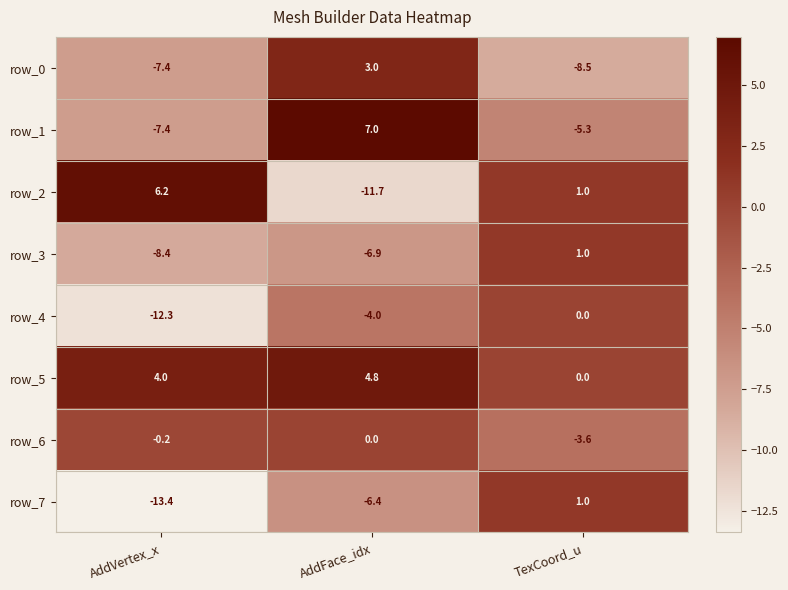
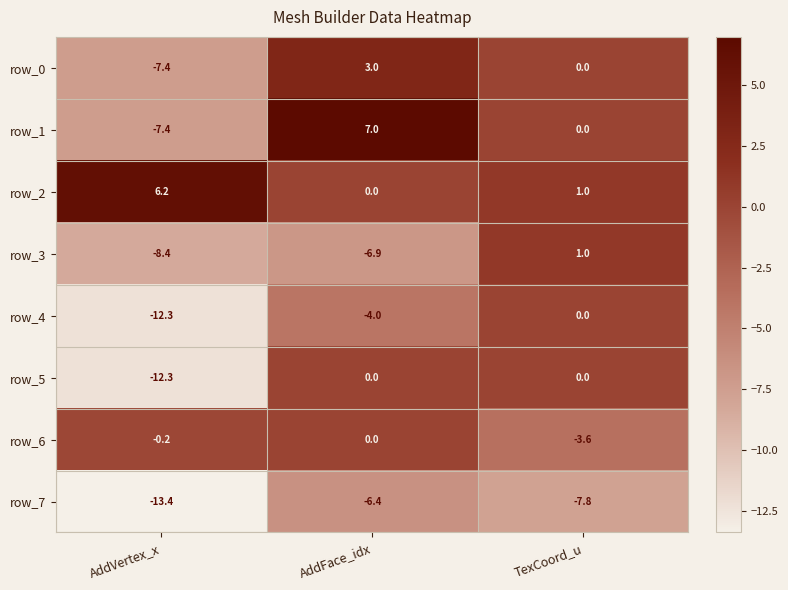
  {
    "row_0": {
      "AddVertex_x": -7.4,
      "AddFace_idx": 3.0,
-     "TexCoord_u": -8.5
+     "TexCoord_u": 0.0
    },
    "row_1": {
      "AddVertex_x": -7.4,
      "AddFace_idx": 7.0,
-     "TexCoord_u": -5.3
+     "TexCoord_u": 0.0
    },
    "row_2": {
      "AddVertex_x": 6.2,
-     "AddFace_idx": -11.7,
+     "AddFace_idx": 0.0,
      "TexCoord_u": 1.0
    },
    "row_3": {
      "AddVertex_x": -8.4,
      "AddFace_idx": -6.9,
      "TexCoord_u": 1.0
    },
    "row_4": {
      "AddVertex_x": -12.3,
      "AddFace_idx": -4.0,
      "TexCoord_u": 0.0
    },
    "row_5": {
-     "AddVertex_x": 4.0,
-     "AddFace_idx": 4.8,
+     "AddVertex_x": -12.3,
+     "AddFace_idx": 0.0,
      "TexCoord_u": 0.0
    },
    "row_6": {
      "AddVertex_x": -0.2,
      "AddFace_idx": 0.0,
      "TexCoord_u": -3.6
    },
    "row_7": {
      "AddVertex_x": -13.4,
      "AddFace_idx": -6.4,
-     "TexCoord_u": 1.0
+     "TexCoord_u": -7.8
    }
  }
